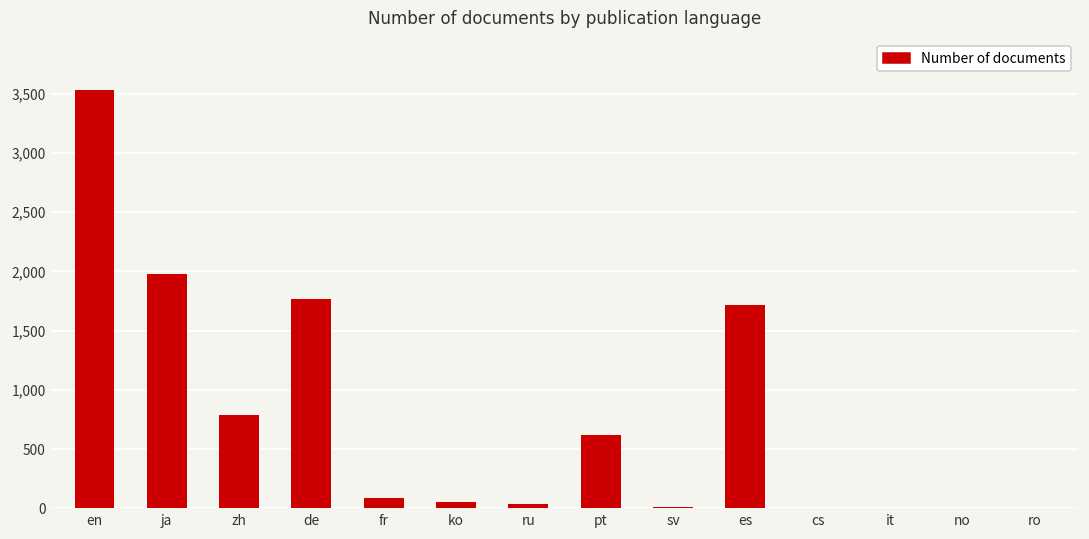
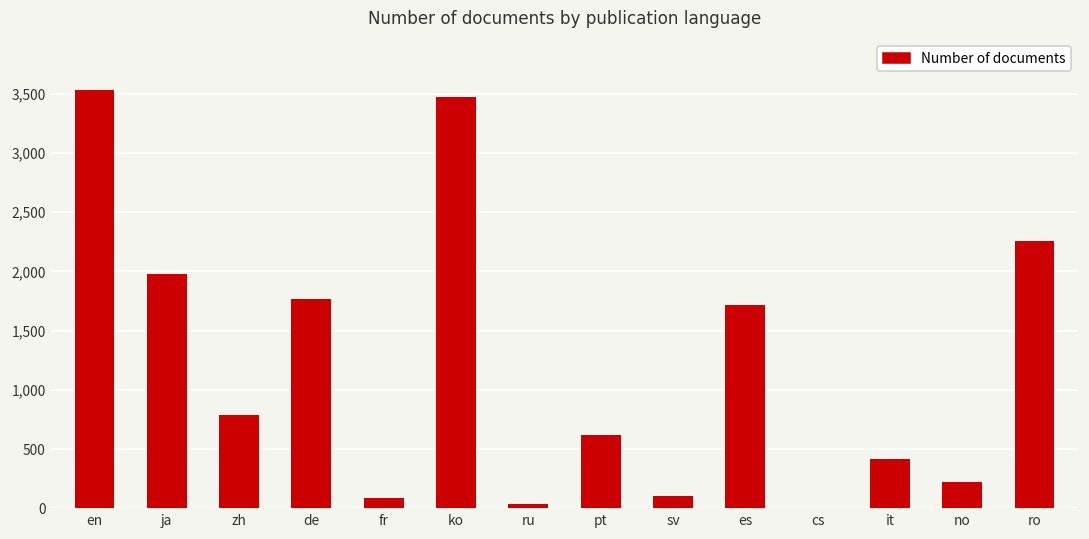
  {
    "en": "3,540",
    "ja": "1,980",
    "zh": "790",
    "de": "1,760",
    "fr": "90",
-   "ko": "60",
+   "ko": "3,480",
    "ru": "40",
    "pt": "620",
-   "sv": "10",
+   "sv": "100",
    "es": "1,720",
-   "it": "0",
-   "no": "0",
-   "ro": "0"
+   "it": "410",
+   "no": "230",
+   "ro": "2,250"
  }
